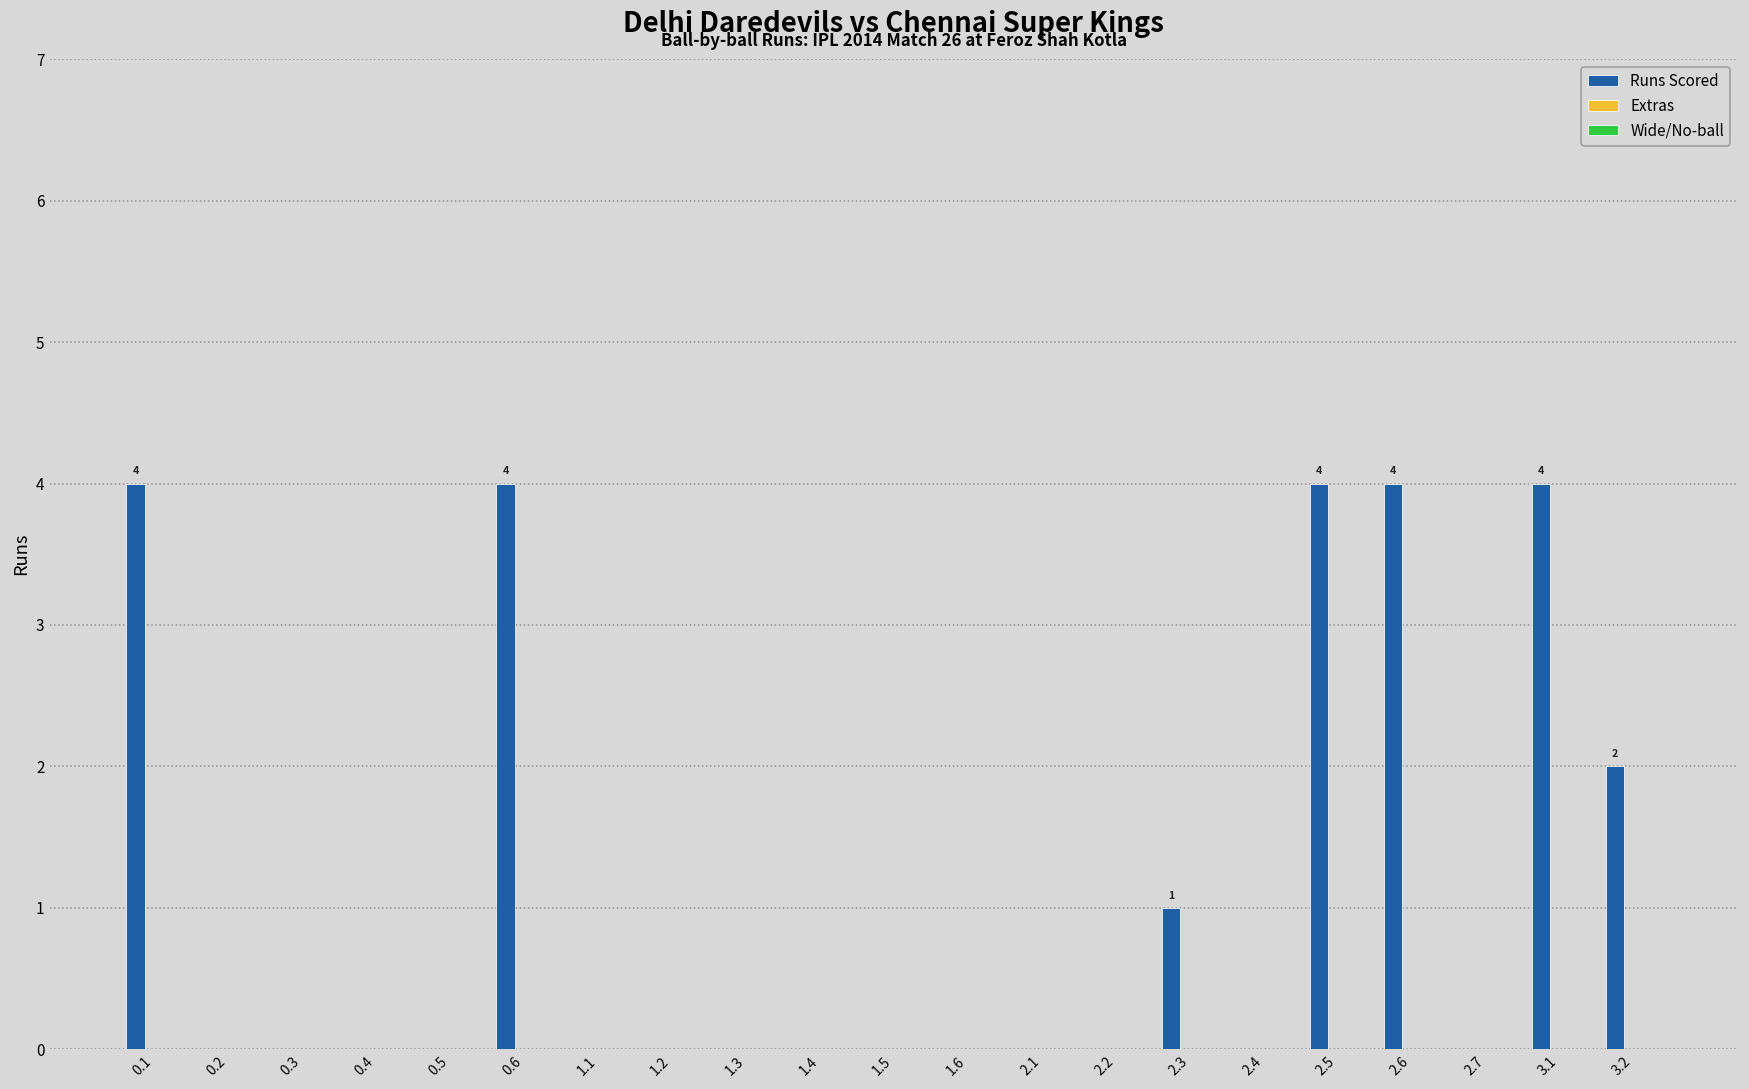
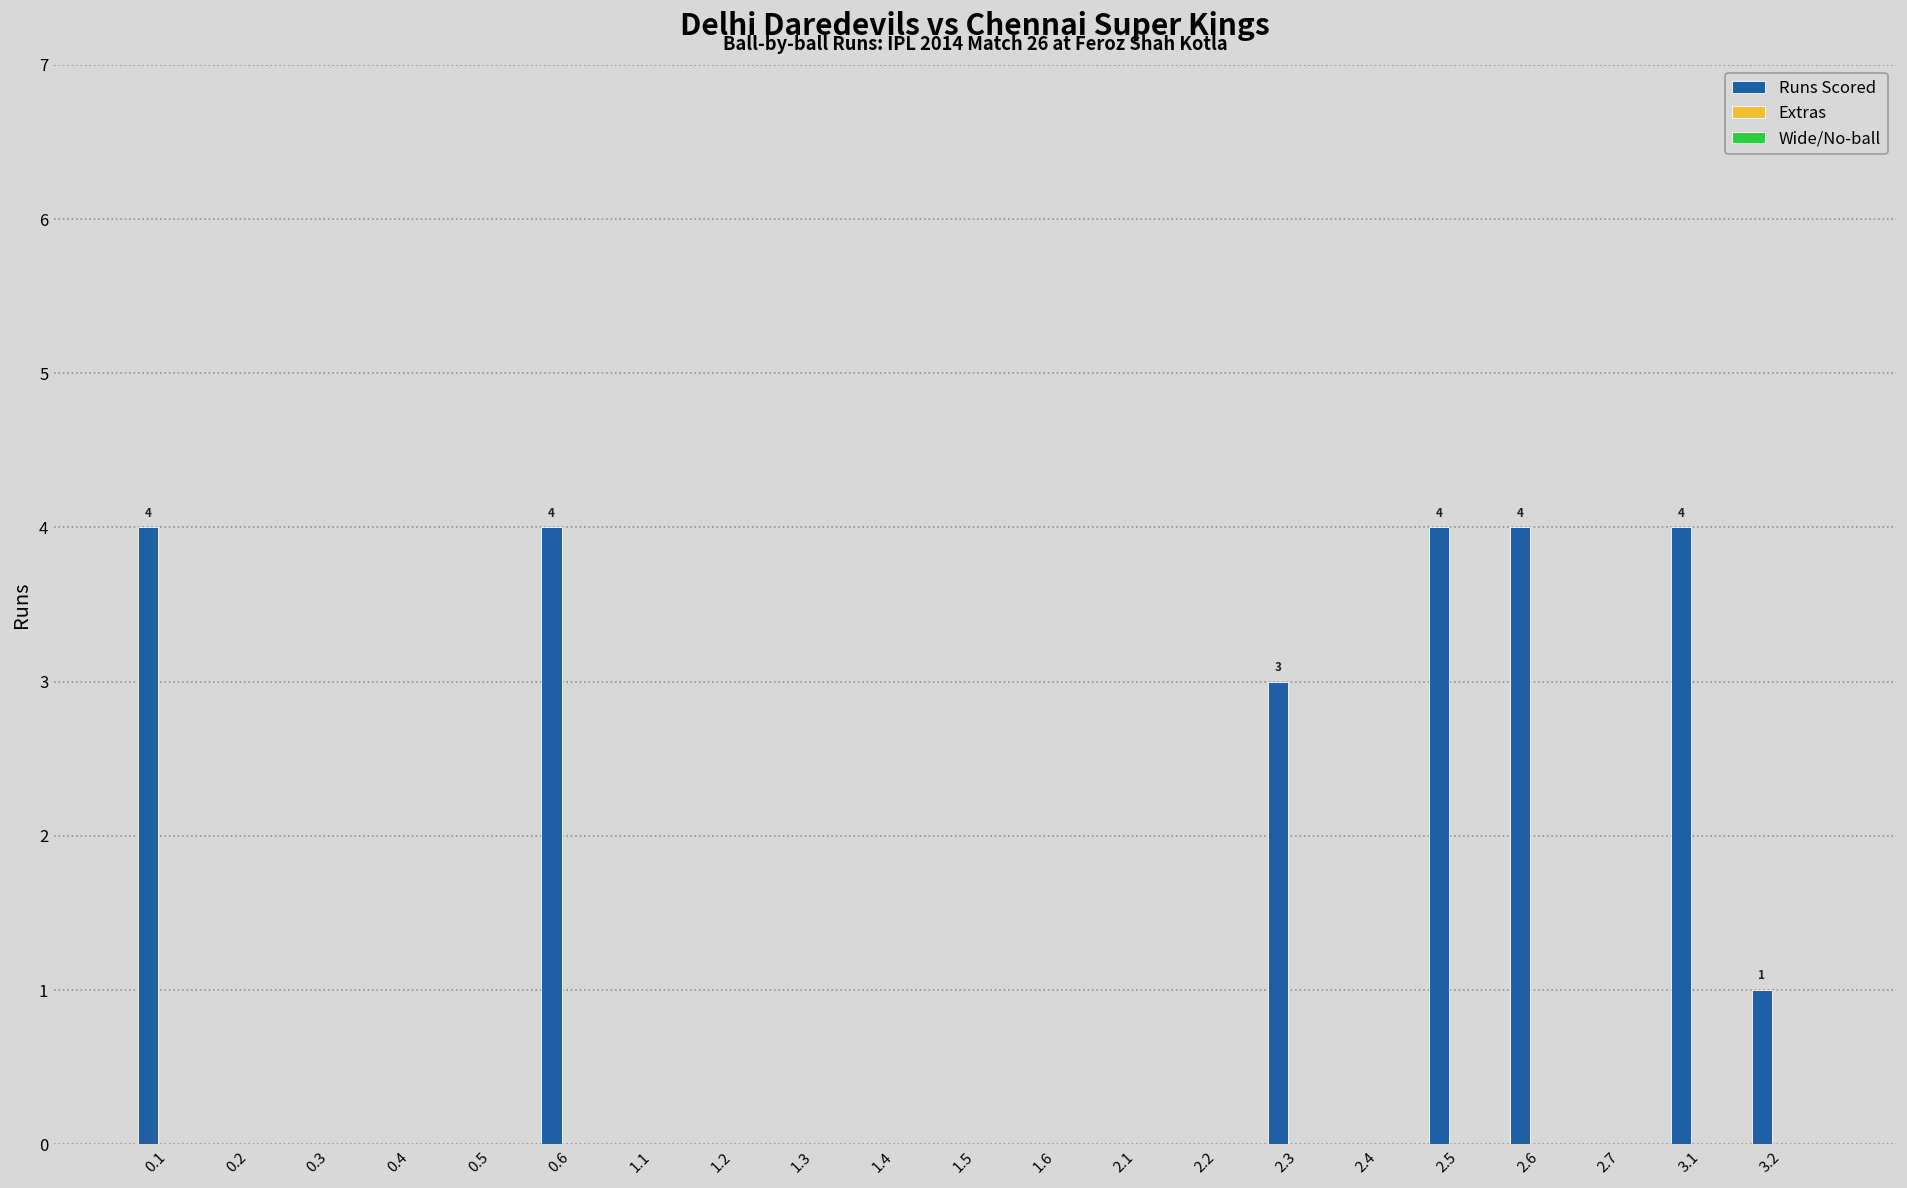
  {
    "Runs Scored": {
      "0.1": 4,
      "0.6": 4,
-     "2.3": 1,
+     "2.3": 3,
      "2.5": 4,
      "2.6": 4,
      "3.1": 4,
-     "3.2": 2
+     "3.2": 1
    },
    "Extras": {
      "0.1": 0.00,
      "0.2": 0.00,
      "0.3": 0.00,
      "0.4": 0.00,
      "0.5": 0.00,
      "0.6": 0.00,
      "1.1": 0.00,
      "1.2": 0.00,
      "1.3": 0.00,
      "1.4": 0.00,
      "1.5": 0.00,
      "1.6": 0.00,
      "2.1": 0.00,
      "2.2": 0.00,
      "2.3": 0.00,
      "2.4": 0.00,
      "2.5": 0.00,
      "2.6": 0.00,
      "2.7": 0.00,
      "3.1": 0.00,
      "3.2": 0.00
    },
    "Wide/No-ball": {
      "0.1": 0.00,
      "0.2": 0.00,
      "0.3": 0.00,
      "0.4": 0.00,
      "0.5": 0.00,
      "0.6": 0.00,
      "1.1": 0.00,
      "1.2": 0.00,
      "1.3": 0.00,
      "1.4": 0.00,
      "1.5": 0.00,
      "1.6": 0.00,
      "2.1": 0.00,
      "2.2": 0.00,
      "2.3": 0.00,
      "2.4": 0.00,
      "2.5": 0.00,
      "2.6": 0.00,
      "2.7": 0.00,
      "3.1": 0.00,
      "3.2": 0.00
    }
  }
